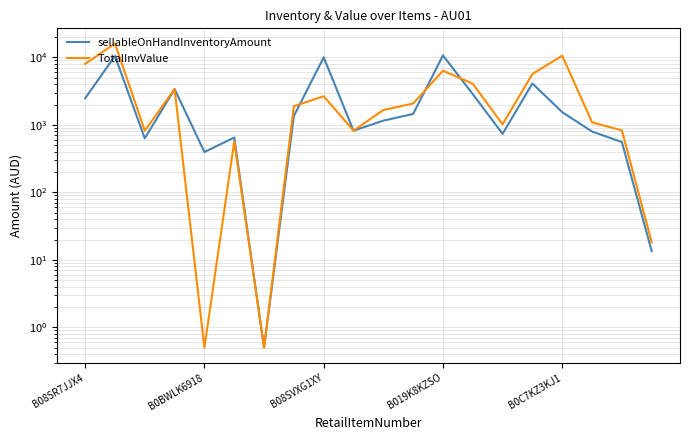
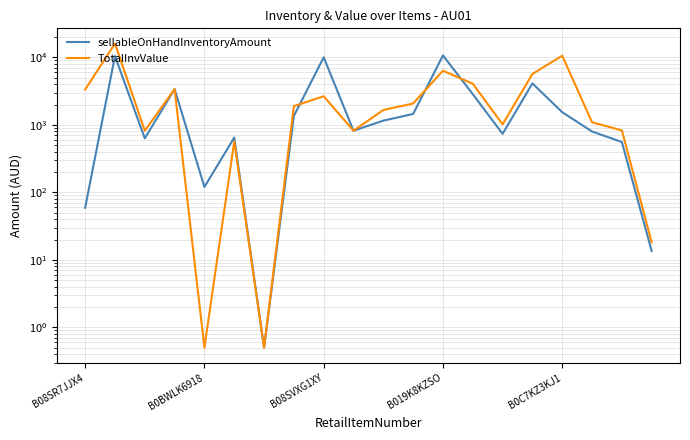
  {
    "sellableOnHandInventoryAmount": {
-     "B08SR7JJX4": 2500,
-     "B0BWLK6918": 400,
+     "B08SR7JJX4": 60,
+     "B0BWLK6918": 120,
      "B08SVXG1XY": 10000,
      "B019K8KZSO": 11000,
      "B0C7KZ3KJ1": 1500
    },
    "TotalInvValue": {
-     "B08SR7JJX4": 8000,
+     "B08SR7JJX4": 3000,
      "B0BWLK6918": 0.5,
      "B08SVXG1XY": 2700,
      "B019K8KZSO": 6000,
      "B0C7KZ3KJ1": 11000
    }
  }
